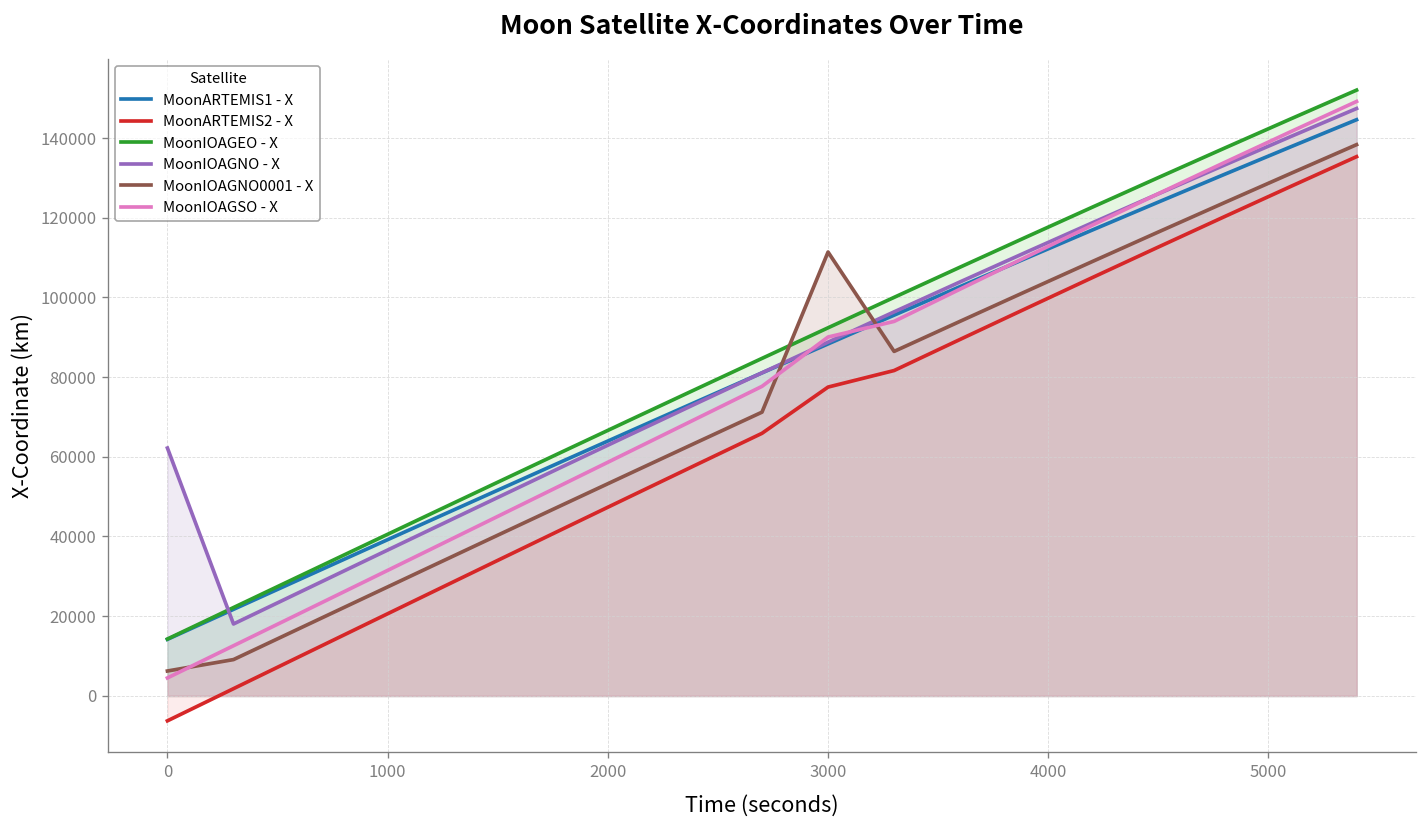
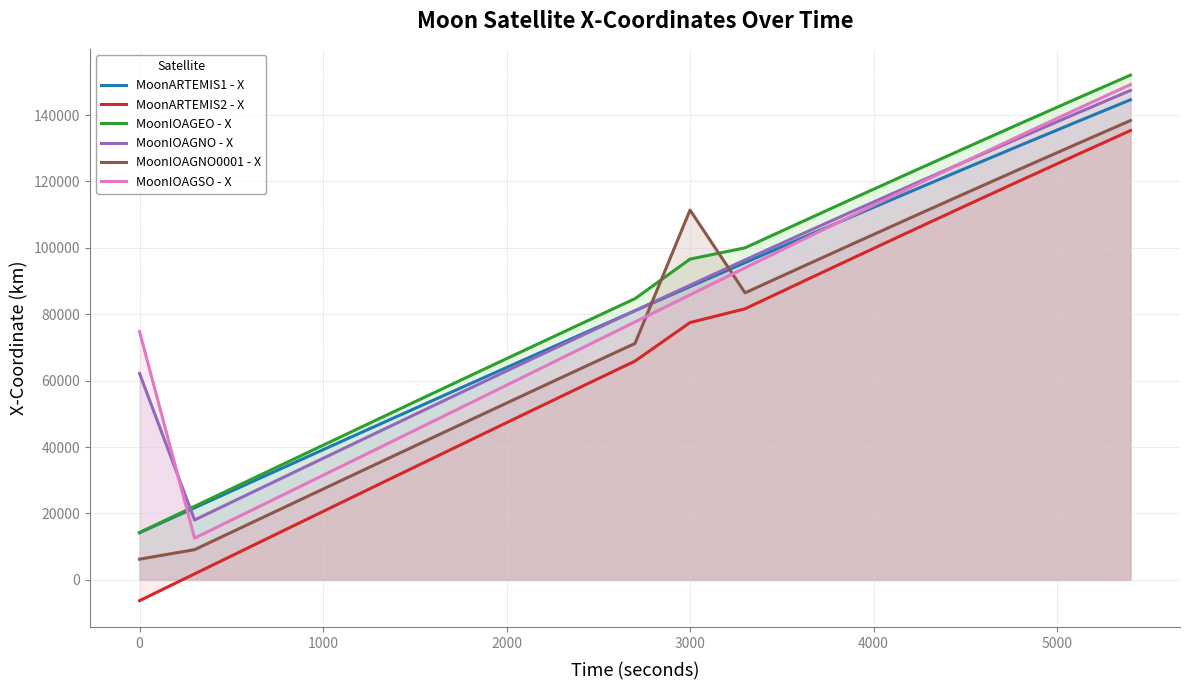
  {
    "MoonARTEMIS2 - X": {
      "0": -6000
    },
    "MoonIOAGEO - X": {
-     "3000": 92000
+     "3000": 97000
    },
    "MoonIOAGNO - X": {
      "0": 62000
    },
    "MoonIOAGNO0001 - X": {
      "0": 6000,
      "3000": 111000
    },
    "MoonIOAGSO - X": {
-     "0": 4000,
-     "3000": 90000
+     "0": 75000,
+     "3000": 86000
    }
  }
